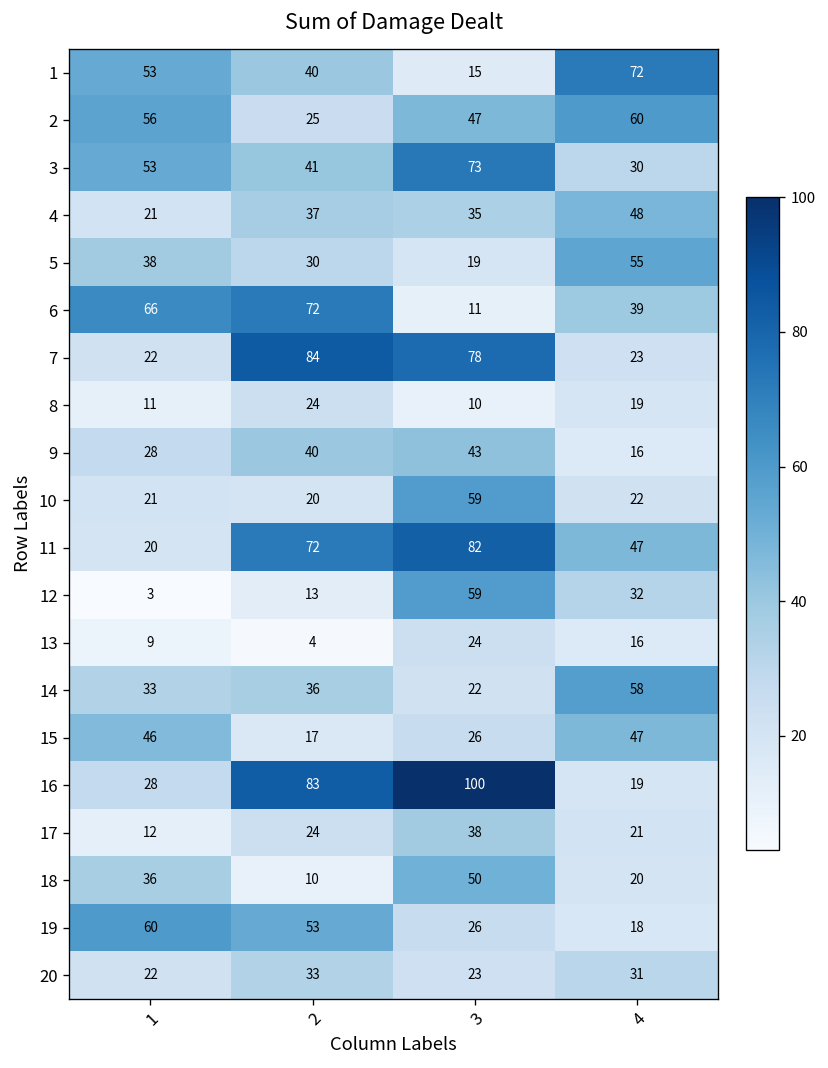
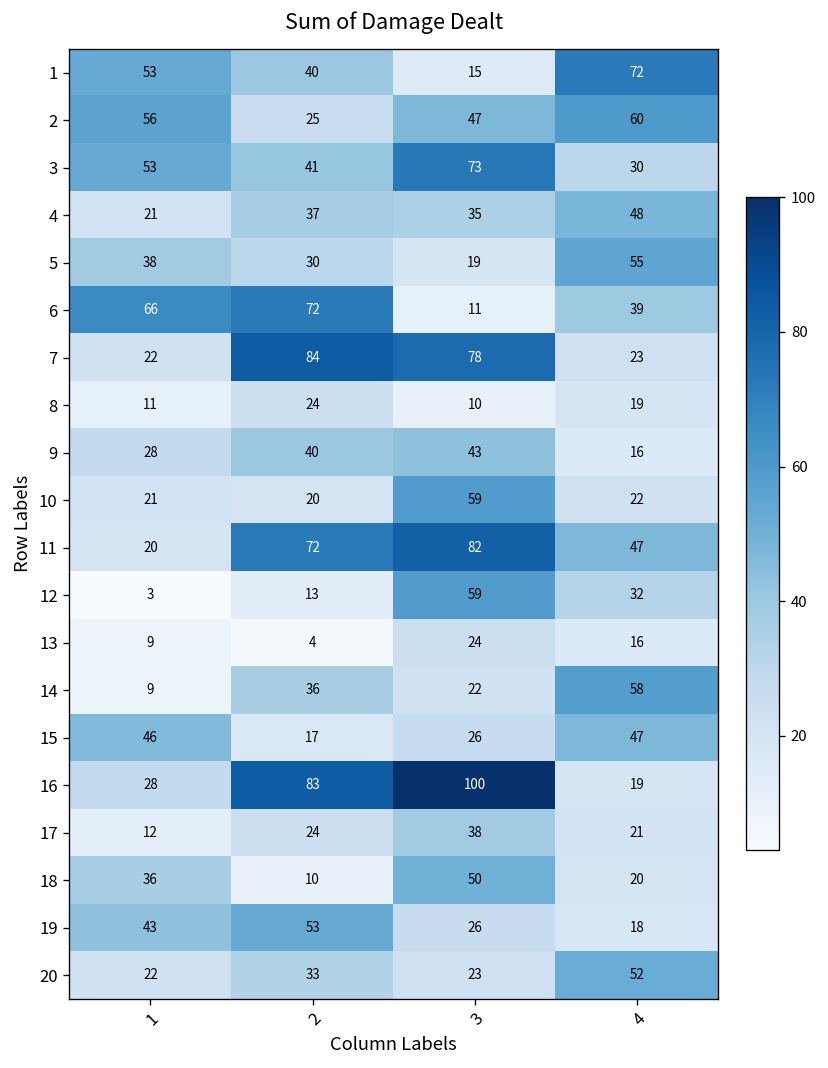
  {
    "1": {
      "1": 53,
      "2": 40,
      "3": 15,
      "4": 72
    },
    "2": {
      "1": 56,
      "2": 25,
      "3": 47,
      "4": 60
    },
    "3": {
      "1": 53,
      "2": 41,
      "3": 73,
      "4": 30
    },
    "4": {
      "1": 21,
      "2": 37,
      "3": 35,
      "4": 48
    },
    "5": {
      "1": 38,
      "2": 30,
      "3": 19,
      "4": 55
    },
    "6": {
      "1": 66,
      "2": 72,
      "3": 11,
      "4": 39
    },
    "7": {
      "1": 22,
      "2": 84,
      "3": 78,
      "4": 23
    },
    "8": {
      "1": 11,
      "2": 24,
      "3": 10,
      "4": 19
    },
    "9": {
      "1": 28,
      "2": 40,
      "3": 43,
      "4": 16
    },
    "10": {
      "1": 21,
      "2": 20,
      "3": 59,
      "4": 22
    },
    "11": {
      "1": 20,
      "2": 72,
      "3": 82,
      "4": 47
    },
    "12": {
      "1": 3,
      "2": 13,
      "3": 59,
      "4": 32
    },
    "13": {
      "1": 9,
      "2": 4,
      "3": 24,
      "4": 16
    },
    "14": {
-     "1": 33,
+     "1": 9,
      "2": 36,
      "3": 22,
      "4": 58
    },
    "15": {
      "1": 46,
      "2": 17,
      "3": 26,
      "4": 47
    },
    "16": {
      "1": 28,
      "2": 83,
      "3": 100,
      "4": 19
    },
    "17": {
      "1": 12,
      "2": 24,
      "3": 38,
      "4": 21
    },
    "18": {
      "1": 36,
      "2": 10,
      "3": 50,
      "4": 20
    },
    "19": {
-     "1": 60,
+     "1": 43,
      "2": 53,
      "3": 26,
      "4": 18
    },
    "20": {
      "1": 22,
      "2": 33,
      "3": 23,
-     "4": 31
+     "4": 52
    }
  }
